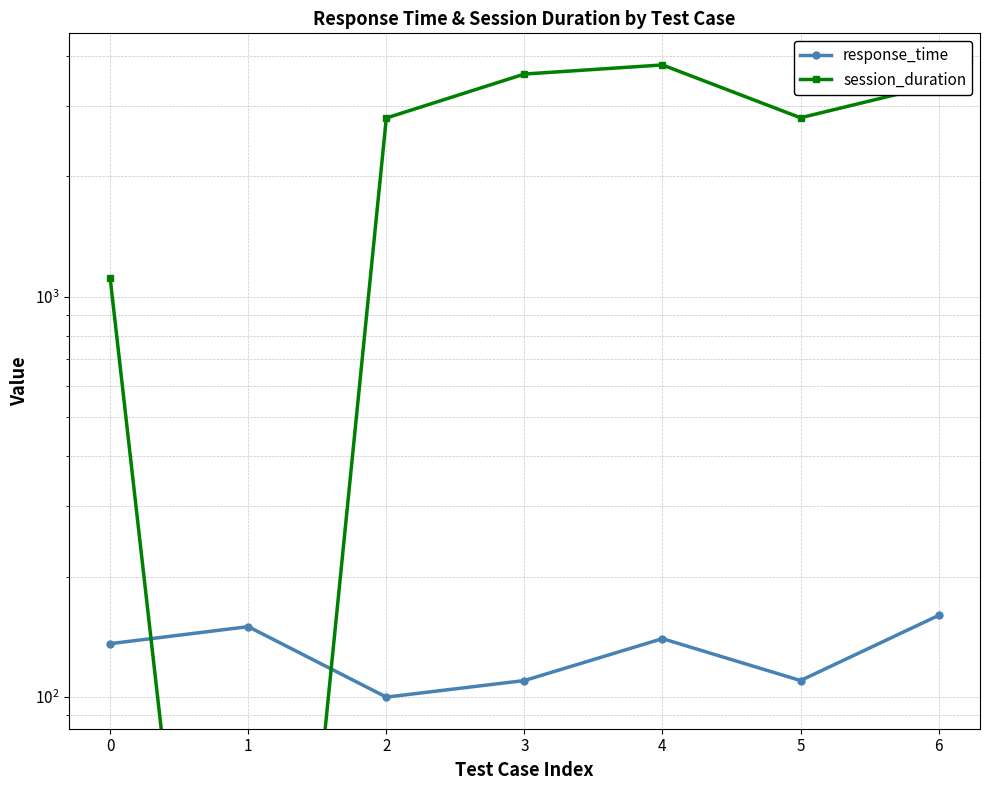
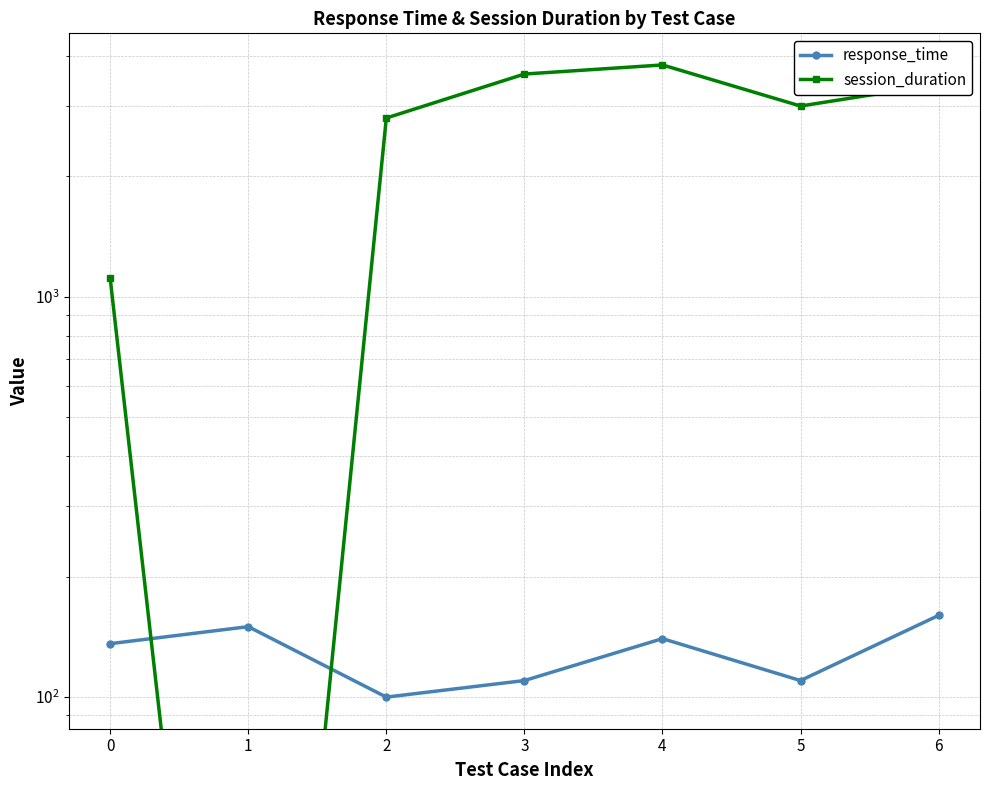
  {
    "response_time": {
      "0": 136,
      "1": 150,
      "2": 100,
      "3": 110,
      "4": 140,
      "5": 110,
      "6": 160
    },
    "session_duration": {
      "0": 1110,
      "2": 2800,
      "3": 3600,
      "4": 3800,
-     "5": 2800
+     "5": 3000
    }
  }
